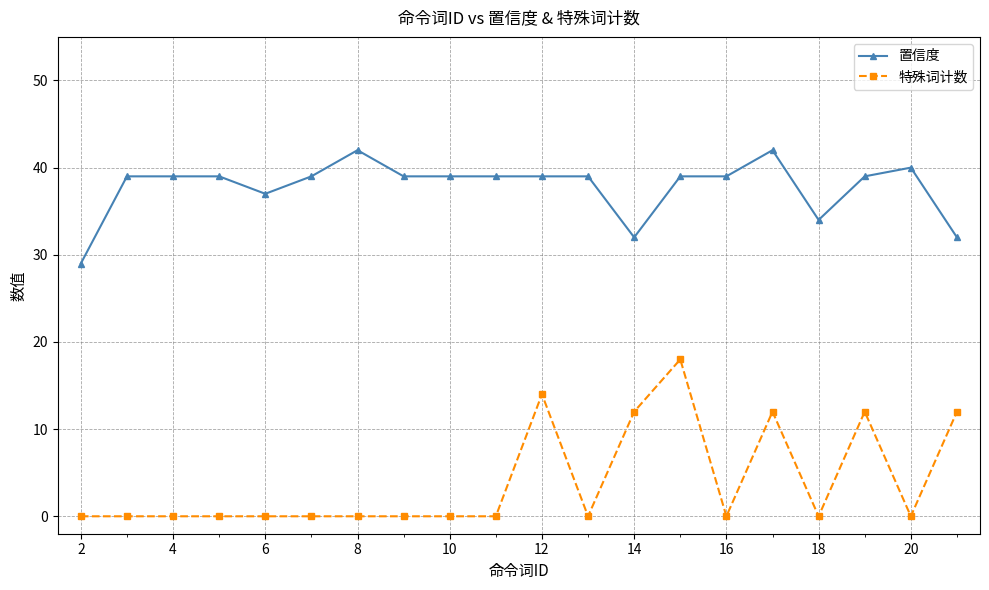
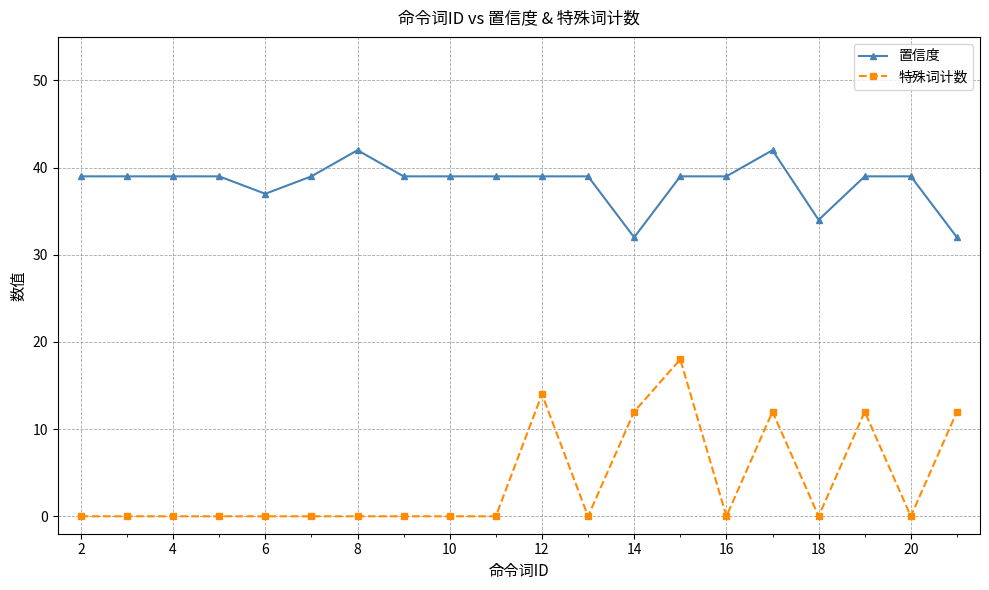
  {
    "置信度": {
-     "2": 29,
+     "2": 39,
      "4": 39,
      "6": 37,
      "8": 42,
      "10": 39,
      "12": 39,
      "14": 32,
      "16": 39,
      "18": 34,
-     "20": 40
+     "20": 39
    },
    "特殊词计数": {
      "2": 0,
      "4": 0,
      "6": 0,
      "8": 0,
      "10": 0,
      "12": 14,
      "14": 12,
      "16": 0,
      "18": 0,
      "20": 0
    }
  }
